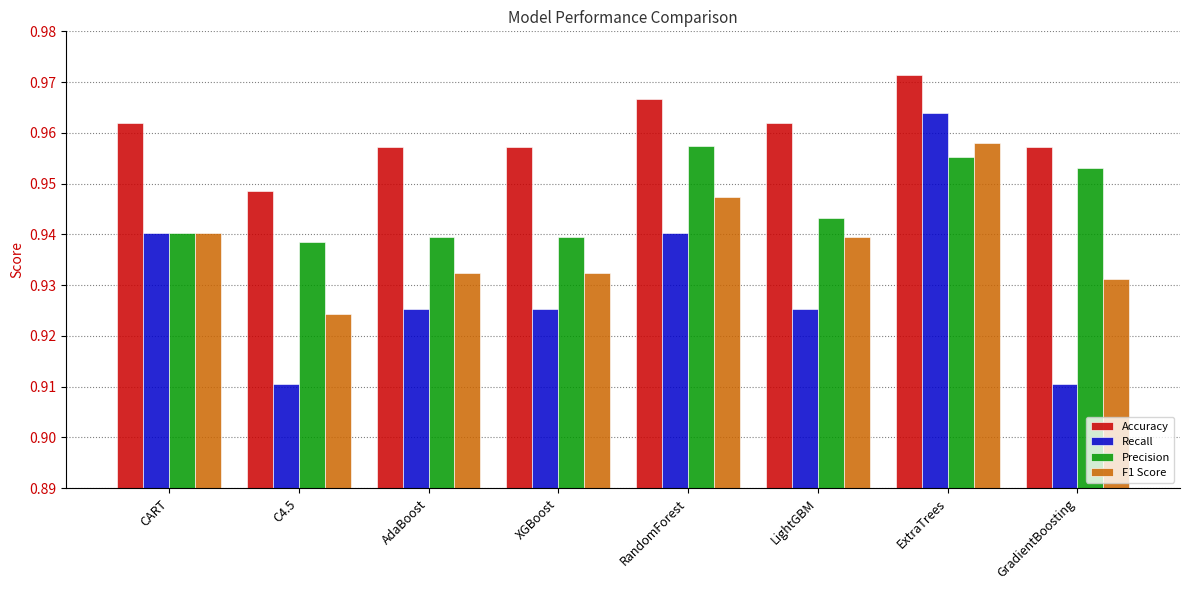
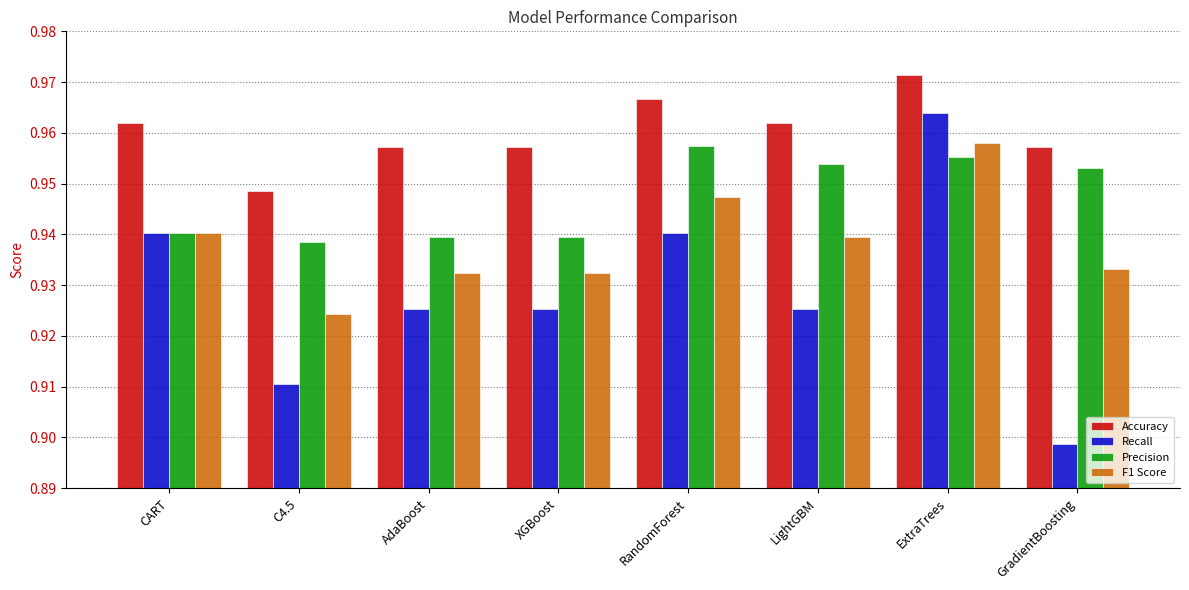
  {
    "Accuracy": {
      "CART": 0.962,
      "C4.5": 0.949,
      "AdaBoost": 0.957,
      "XGBoost": 0.957,
      "RandomForest": 0.967,
      "LightGBM": 0.962,
      "ExtraTrees": 0.971,
      "GradientBoosting": 0.957
    },
    "Recall": {
      "CART": 0.940,
      "C4.5": 0.910,
      "AdaBoost": 0.925,
      "XGBoost": 0.925,
      "RandomForest": 0.940,
      "LightGBM": 0.925,
      "ExtraTrees": 0.964,
-     "GradientBoosting": 0.910
+     "GradientBoosting": 0.899
    },
    "Precision": {
      "CART": 0.940,
      "C4.5": 0.938,
      "AdaBoost": 0.939,
      "XGBoost": 0.939,
      "RandomForest": 0.957,
-     "LightGBM": 0.943,
+     "LightGBM": 0.954,
      "ExtraTrees": 0.955,
      "GradientBoosting": 0.953
    },
    "F1 Score": {
      "CART": 0.940,
      "C4.5": 0.924,
      "AdaBoost": 0.932,
      "XGBoost": 0.932,
      "RandomForest": 0.947,
      "LightGBM": 0.939,
      "ExtraTrees": 0.958,
-     "GradientBoosting": 0.931
+     "GradientBoosting": 0.933
    }
  }
